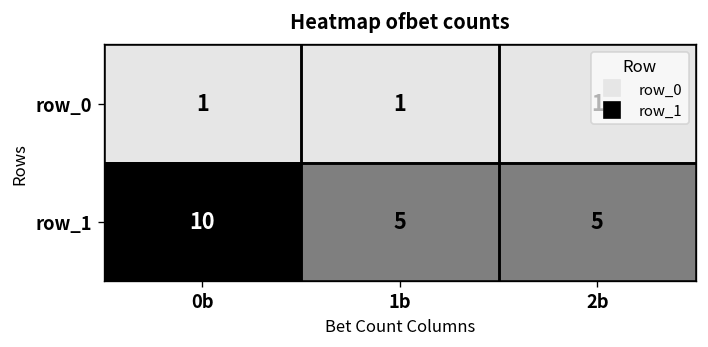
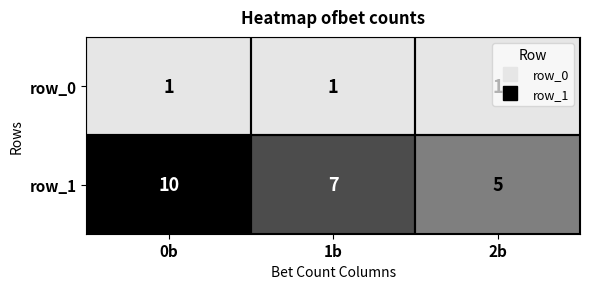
  {
    "row_0": {
      "0b": 1,
      "1b": 1
    },
    "row_1": {
      "0b": 10,
-     "1b": 5,
+     "1b": 7,
      "2b": 5
    }
  }
